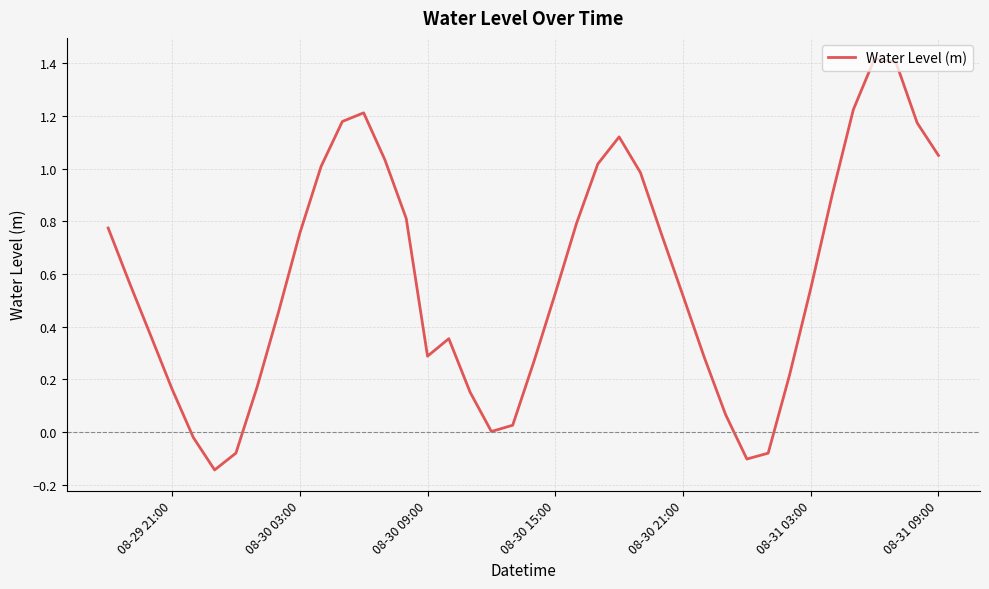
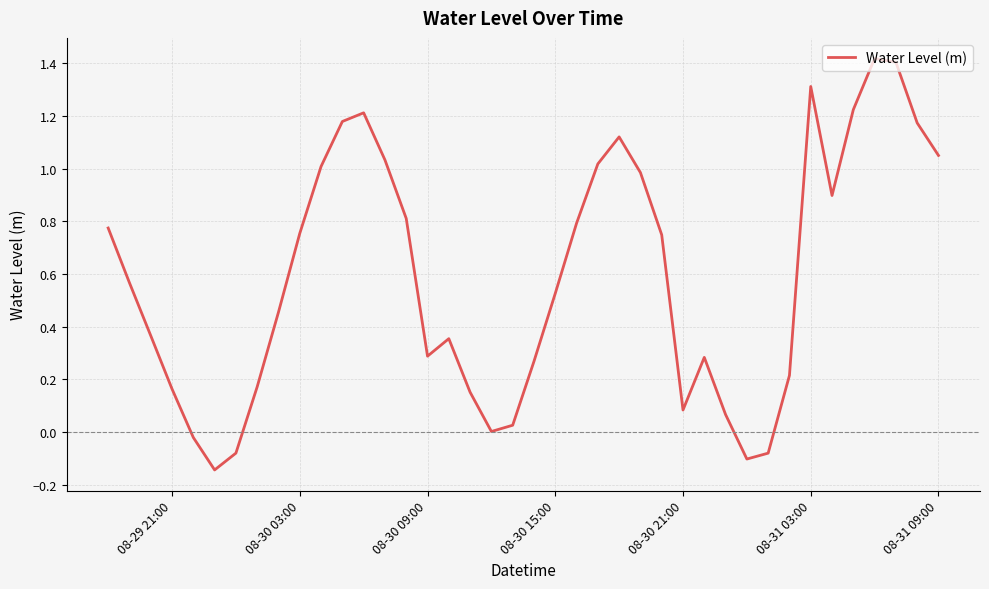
  {
    "08-29 21:00": 0.16,
    "08-30 03:00": 0.75,
    "08-30 09:00": 0.29,
    "08-30 15:00": 0.53,
-   "08-30 21:00": 0.52,
-   "08-31 03:00": 0.54,
+   "08-30 21:00": 0.08,
+   "08-31 03:00": 1.31,
    "08-31 09:00": 1.05
  }
